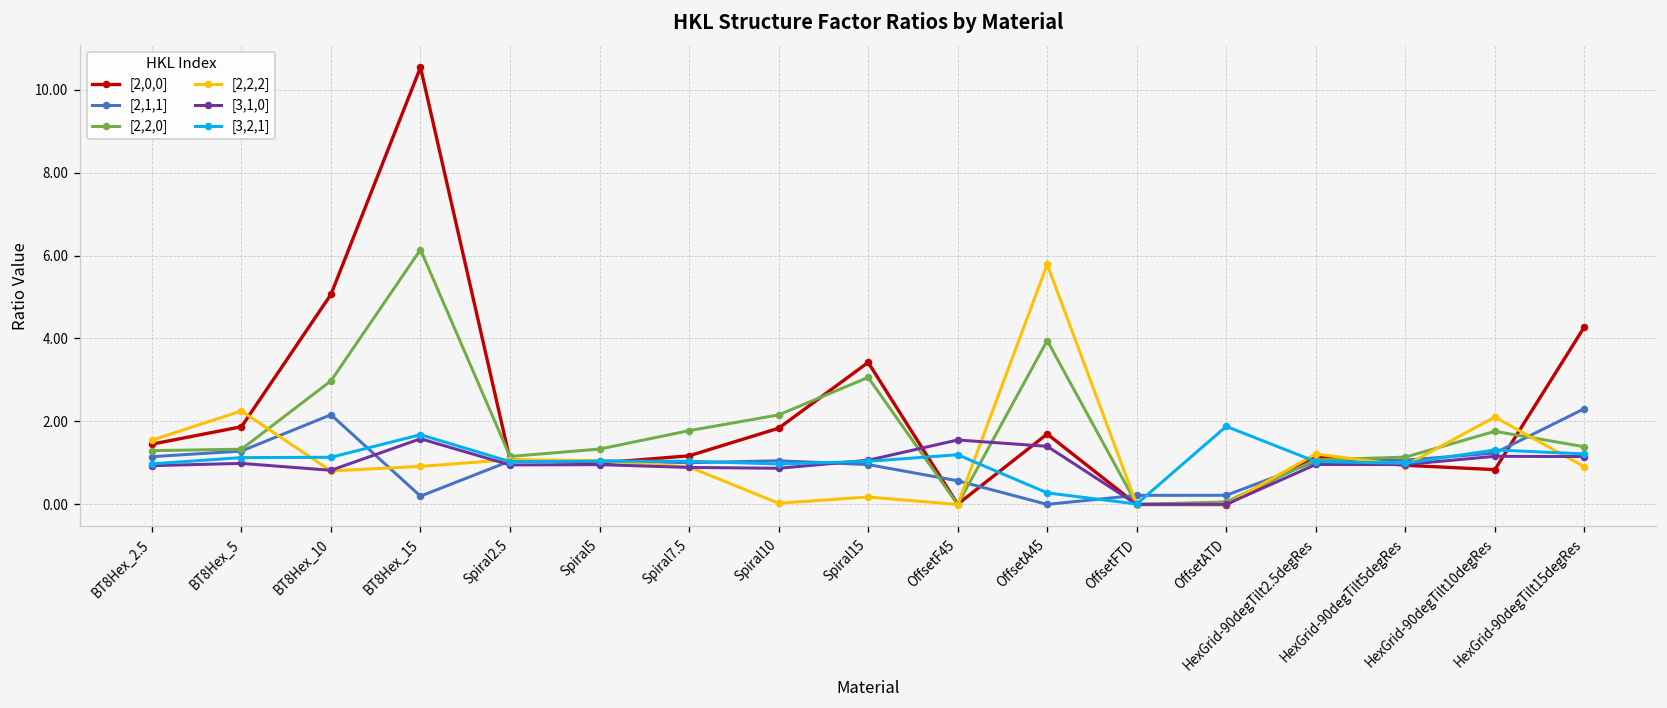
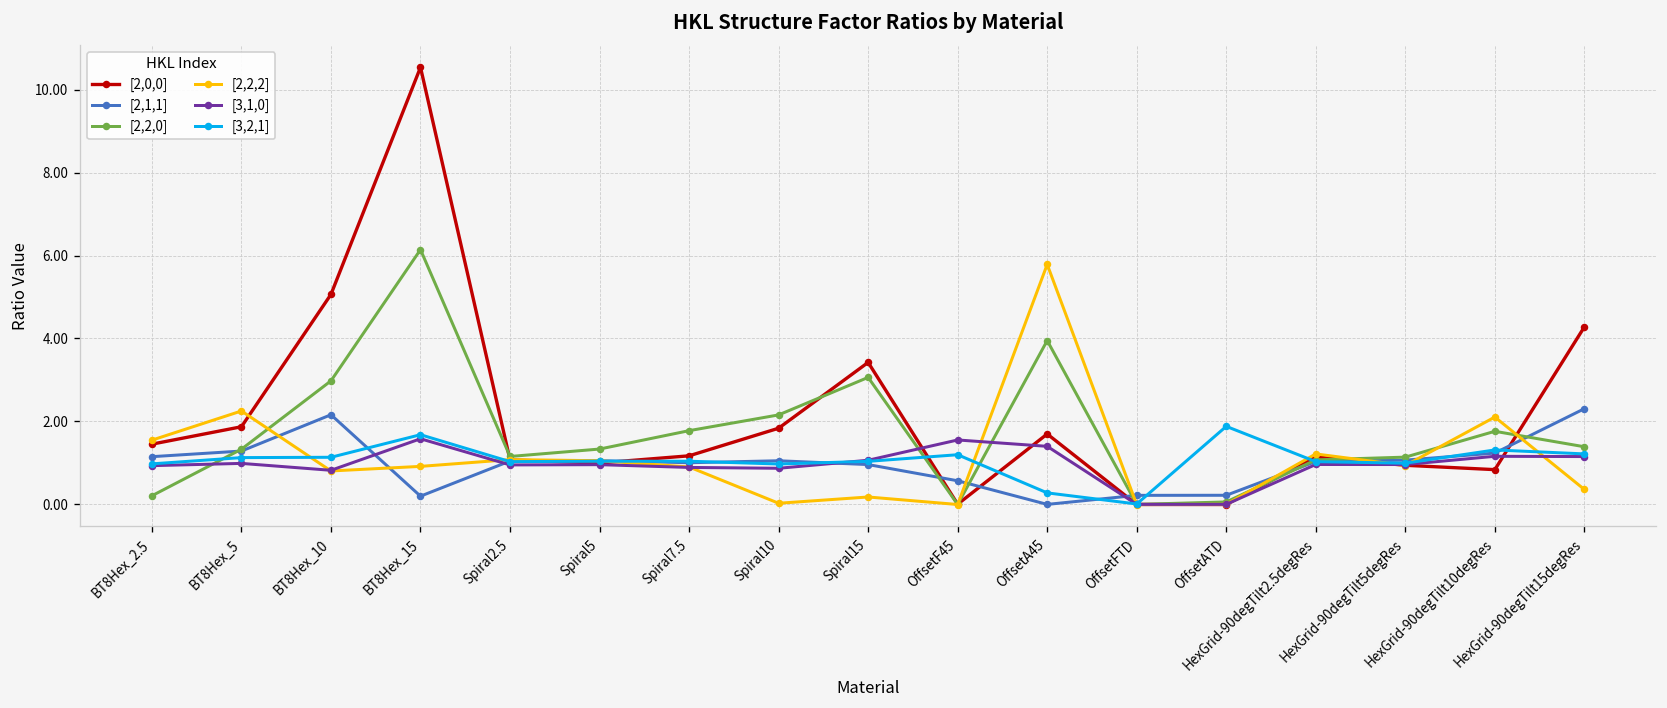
  {
    "[2,0,0]": {
      "BT8Hex_2.5": 1.5,
      "BT8Hex_5": 1.9,
      "BT8Hex_10": 5.1,
      "BT8Hex_15": 10.5,
      "Spiral7.5": 1.2,
      "Spiral10": 1.8,
      "Spiral15": 3.4,
      "OffsetA45": 1.7,
      "HexGrid-90degTilt10degRes": 0.8,
      "HexGrid-90degTilt15degRes": 4.3
    },
    "[2,1,1]": {
      "BT8Hex_2.5": 1.2,
      "BT8Hex_10": 2.2,
      "BT8Hex_15": 0.2,
      "Spiral10": 1.1,
      "Spiral15": 1.0,
      "OffsetF45": 0.6,
      "OffsetA45": 0.0,
      "OffsetFTD": 0.2,
      "OffsetATD": 0.2,
      "HexGrid-90degTilt10degRes": 1.2,
      "HexGrid-90degTilt15degRes": 2.3
    },
    "[2,2,0]": {
-     "BT8Hex_2.5": 1.3,
+     "BT8Hex_2.5": 0.2,
      "BT8Hex_10": 3.0,
      "BT8Hex_15": 6.1,
      "Spiral2.5": 1.2,
      "Spiral5": 1.3,
      "Spiral7.5": 1.8,
      "Spiral10": 2.2,
      "Spiral15": 3.1,
      "OffsetA45": 3.9,
      "HexGrid-90degTilt5degRes": 1.1,
      "HexGrid-90degTilt10degRes": 1.8,
      "HexGrid-90degTilt15degRes": 1.4
    },
    "[2,2,2]": {
      "BT8Hex_2.5": 1.5,
      "BT8Hex_5": 2.3,
      "BT8Hex_15": 0.9,
      "Spiral10": 0.0,
      "Spiral15": 0.2,
      "OffsetA45": 5.8,
      "HexGrid-90degTilt10degRes": 2.1,
-     "HexGrid-90degTilt15degRes": 0.9
+     "HexGrid-90degTilt15degRes": 0.4
    },
    "[3,1,0]": {
      "BT8Hex_5": 1.0,
      "BT8Hex_15": 1.6,
      "Spiral2.5": 1.0,
      "Spiral10": 0.9,
      "OffsetF45": 1.6,
      "OffsetA45": 1.4,
      "HexGrid-90degTilt10degRes": 1.2
    },
    "[3,2,1]": {
      "BT8Hex_5": 1.1,
      "BT8Hex_10": 1.1,
      "BT8Hex_15": 1.7,
      "Spiral10": 1.0,
      "OffsetF45": 1.2,
      "OffsetA45": 0.3,
      "OffsetATD": 1.9,
      "HexGrid-90degTilt10degRes": 1.3
    }
  }
